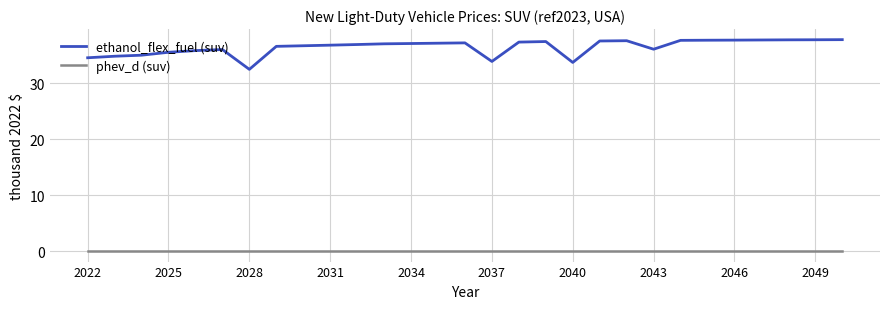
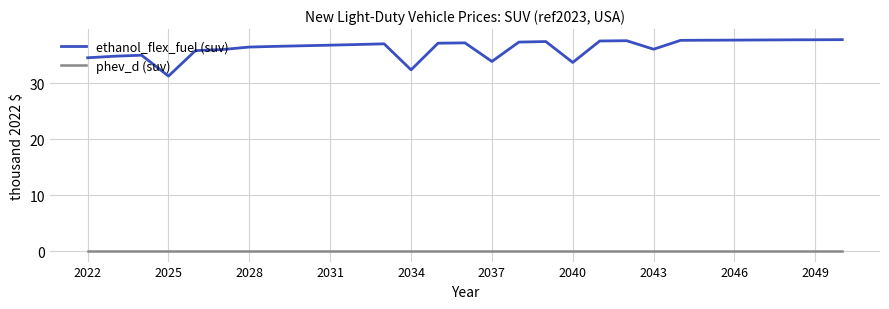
  {
    "ethanol_flex_fuel (suv)": {
      "2022": 35,
-     "2025": 36,
-     "2028": 32,
+     "2025": 31,
+     "2028": 36,
      "2031": 37,
-     "2034": 37,
+     "2034": 32,
      "2037": 34,
      "2040": 34,
      "2043": 36,
      "2046": 38,
      "2049": 38
    },
    "phev_d (suv)": {
      "2022": 0,
      "2025": 0,
      "2028": 0,
      "2031": 0,
      "2034": 0,
      "2037": 0,
      "2040": 0,
      "2043": 0,
      "2046": 0,
      "2049": 0
    }
  }
